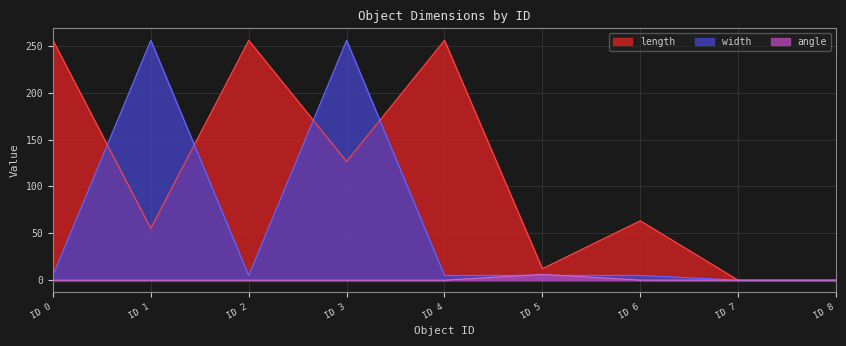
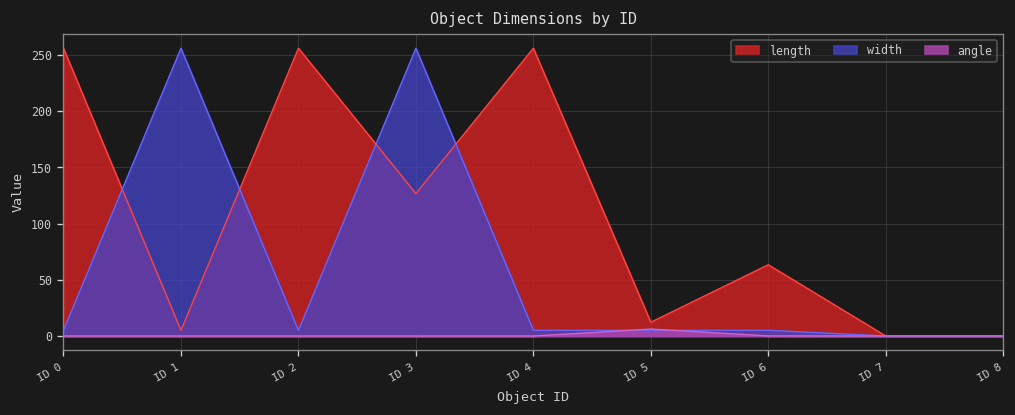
  {
    "length": {
      "ID 0": 260,
-     "ID 1": 60,
+     "ID 1": 10,
      "ID 2": 260,
      "ID 3": 130,
      "ID 4": 260,
      "ID 5": 10,
      "ID 6": 60
    },
    "width": {
      "ID 0": 10,
      "ID 1": 260,
      "ID 2": 10,
      "ID 3": 260,
      "ID 4": 10,
      "ID 6": 10
    },
    "angle": {
      "ID 0": 0,
      "ID 1": 0,
      "ID 2": 0,
      "ID 3": 0,
      "ID 4": 0,
      "ID 6": 0
    }
  }
